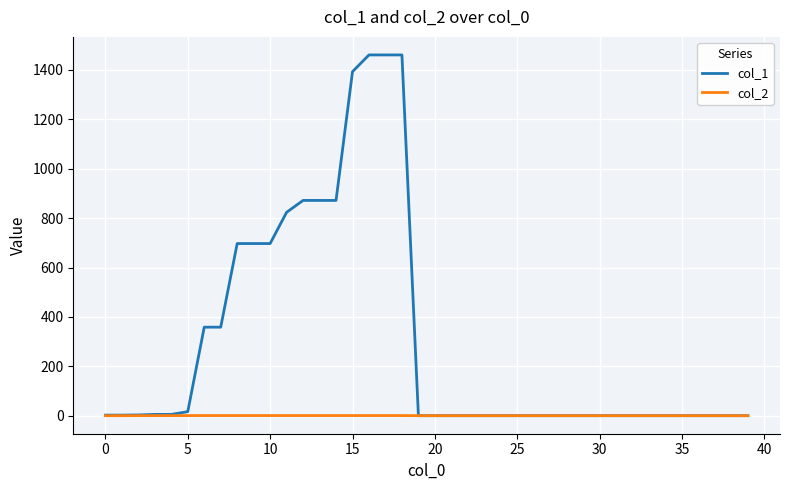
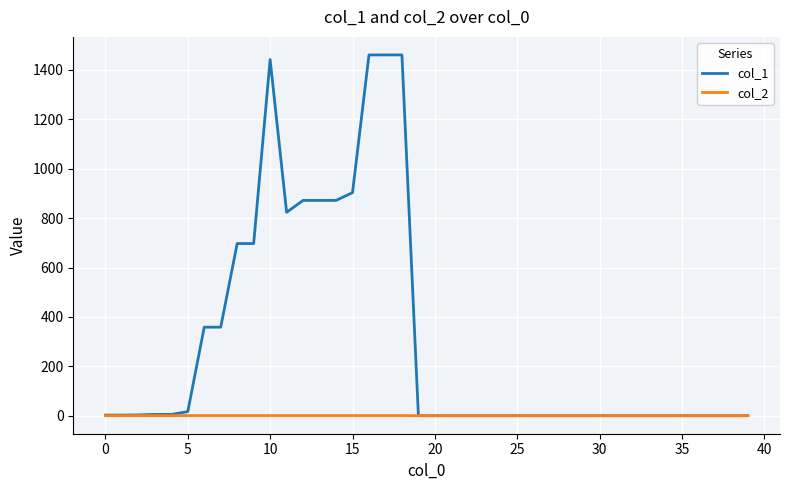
  {
    "col_1": {
      "5": 20,
-     "10": 700,
-     "15": 1390
+     "10": 1440,
+     "15": 900
    },
    "col_2": {
      "5": 0,
      "10": 0,
      "15": 0
    }
  }
